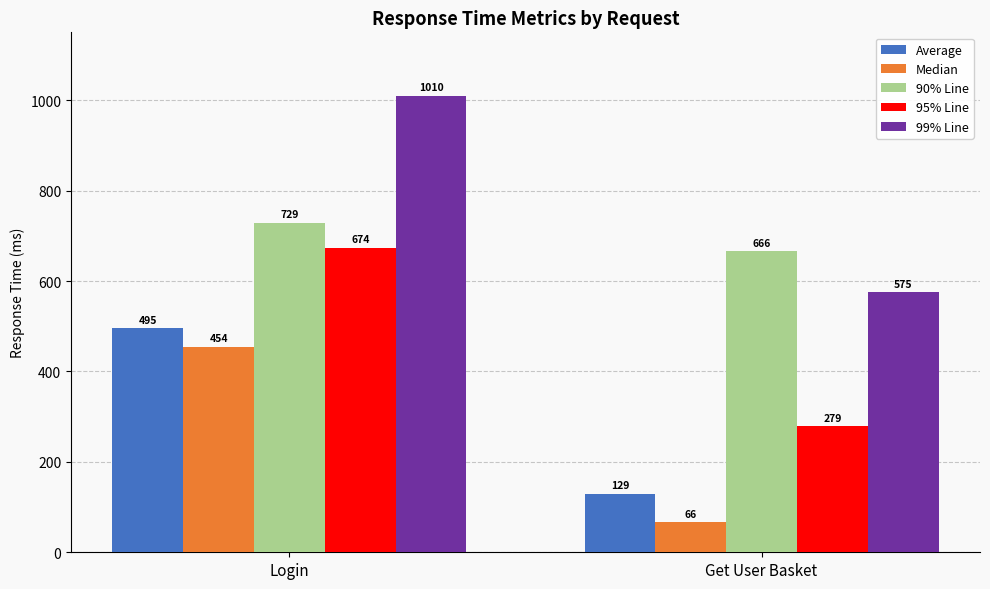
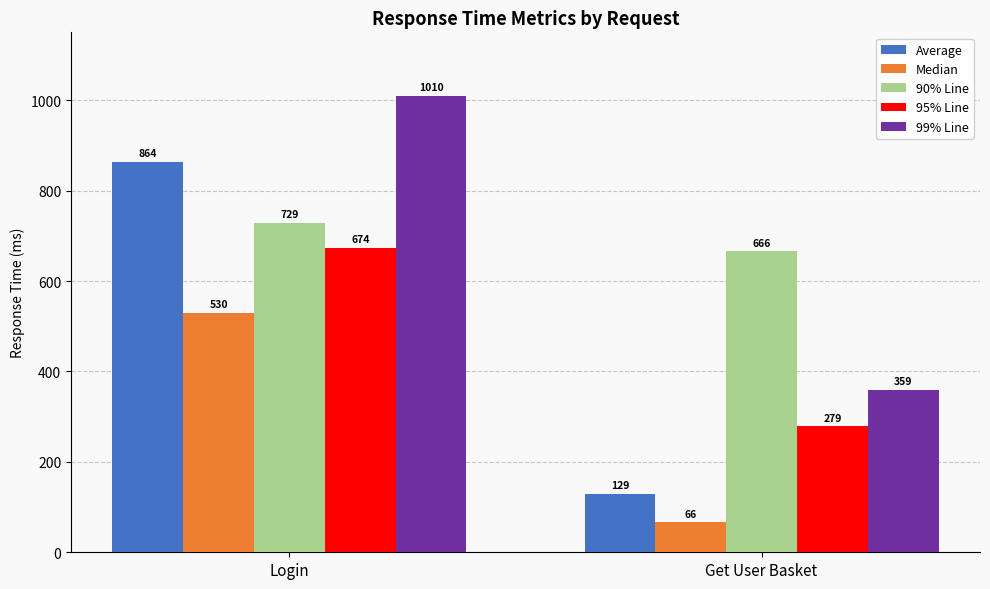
  {
    "Average": {
-     "Login": 495,
+     "Login": 864,
      "Get User Basket": 129
    },
    "Median": {
-     "Login": 454,
+     "Login": 530,
      "Get User Basket": 66
    },
    "90% Line": {
      "Login": 729,
      "Get User Basket": 666
    },
    "95% Line": {
      "Login": 674,
      "Get User Basket": 279
    },
    "99% Line": {
      "Login": 1010,
-     "Get User Basket": 575
+     "Get User Basket": 359
    }
  }
